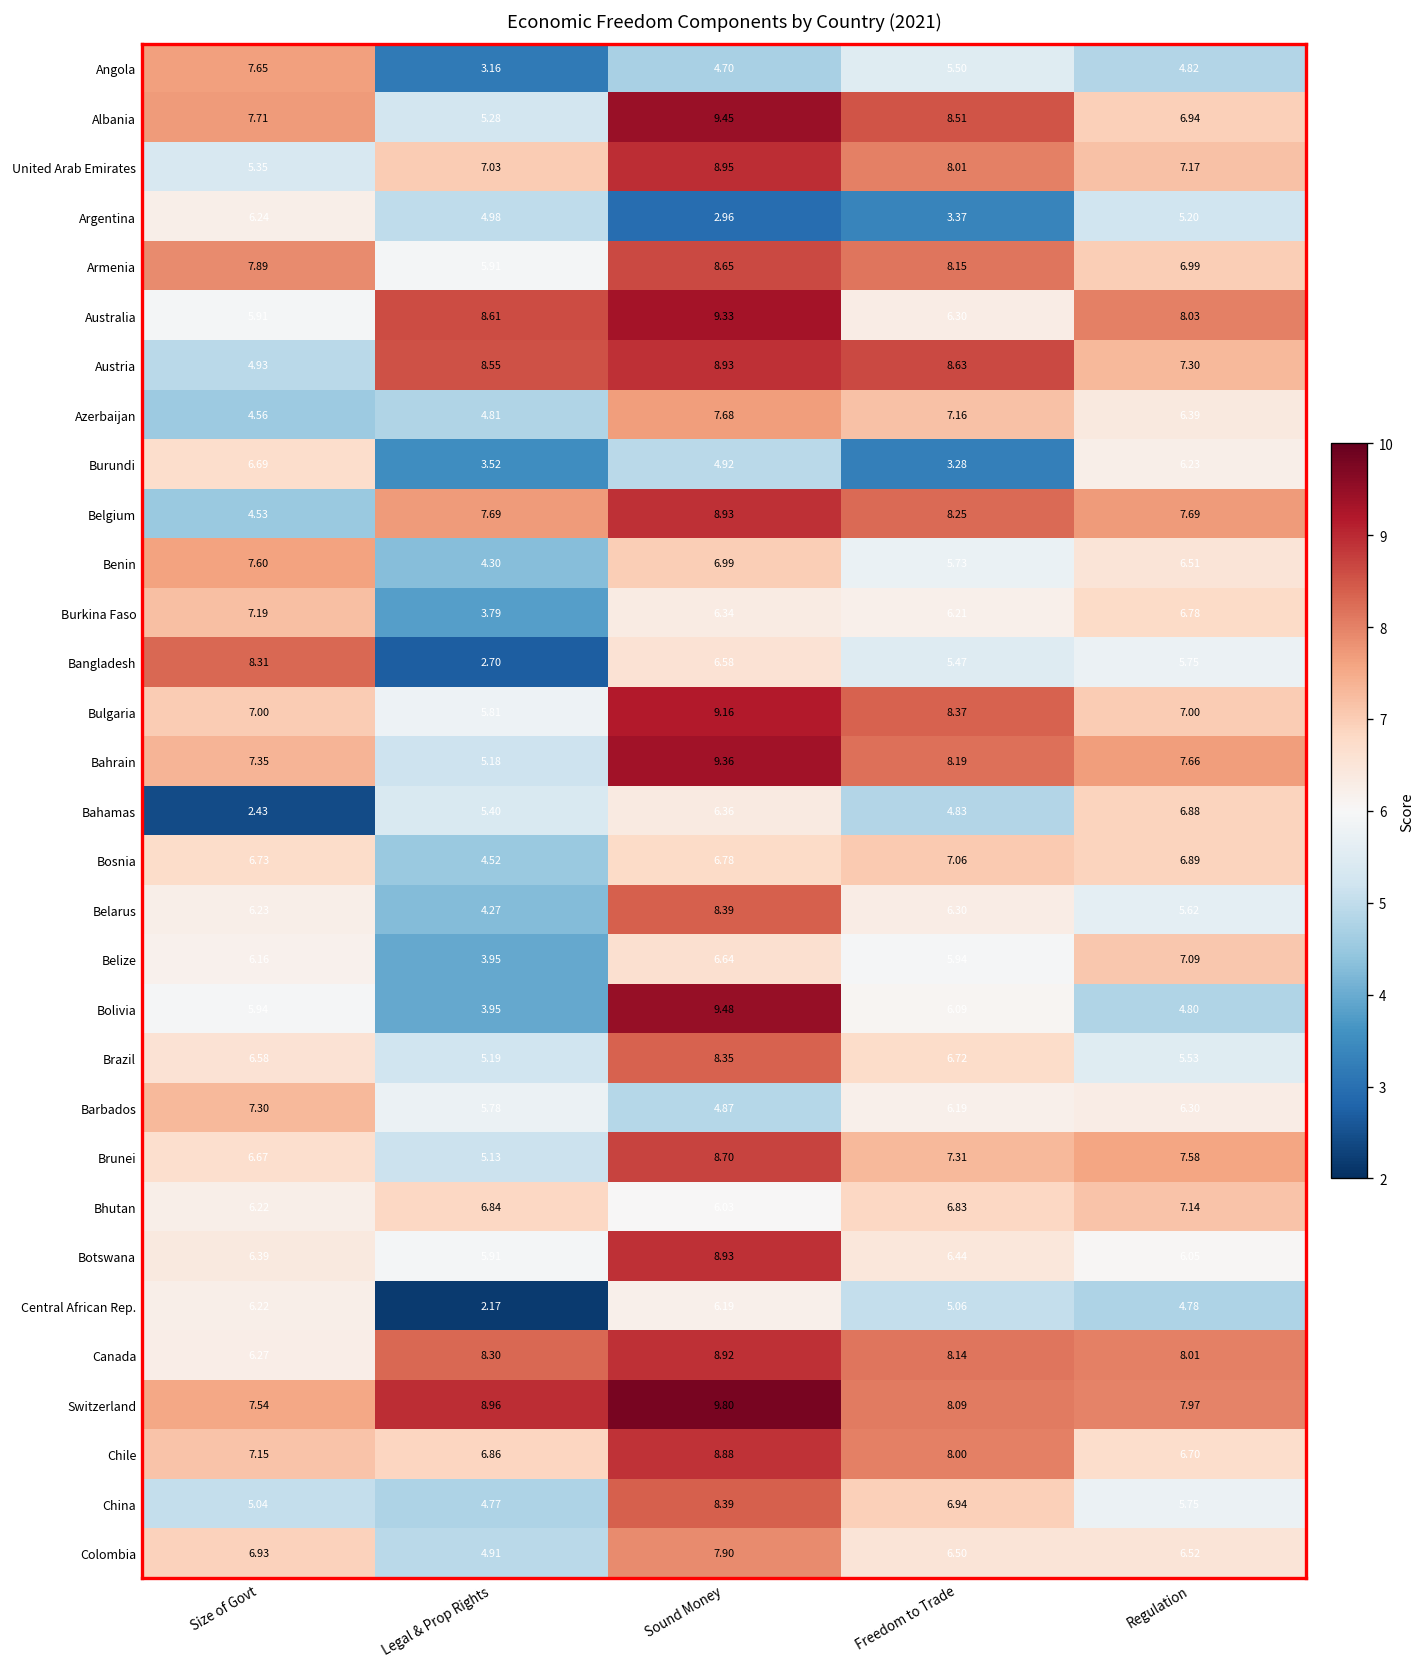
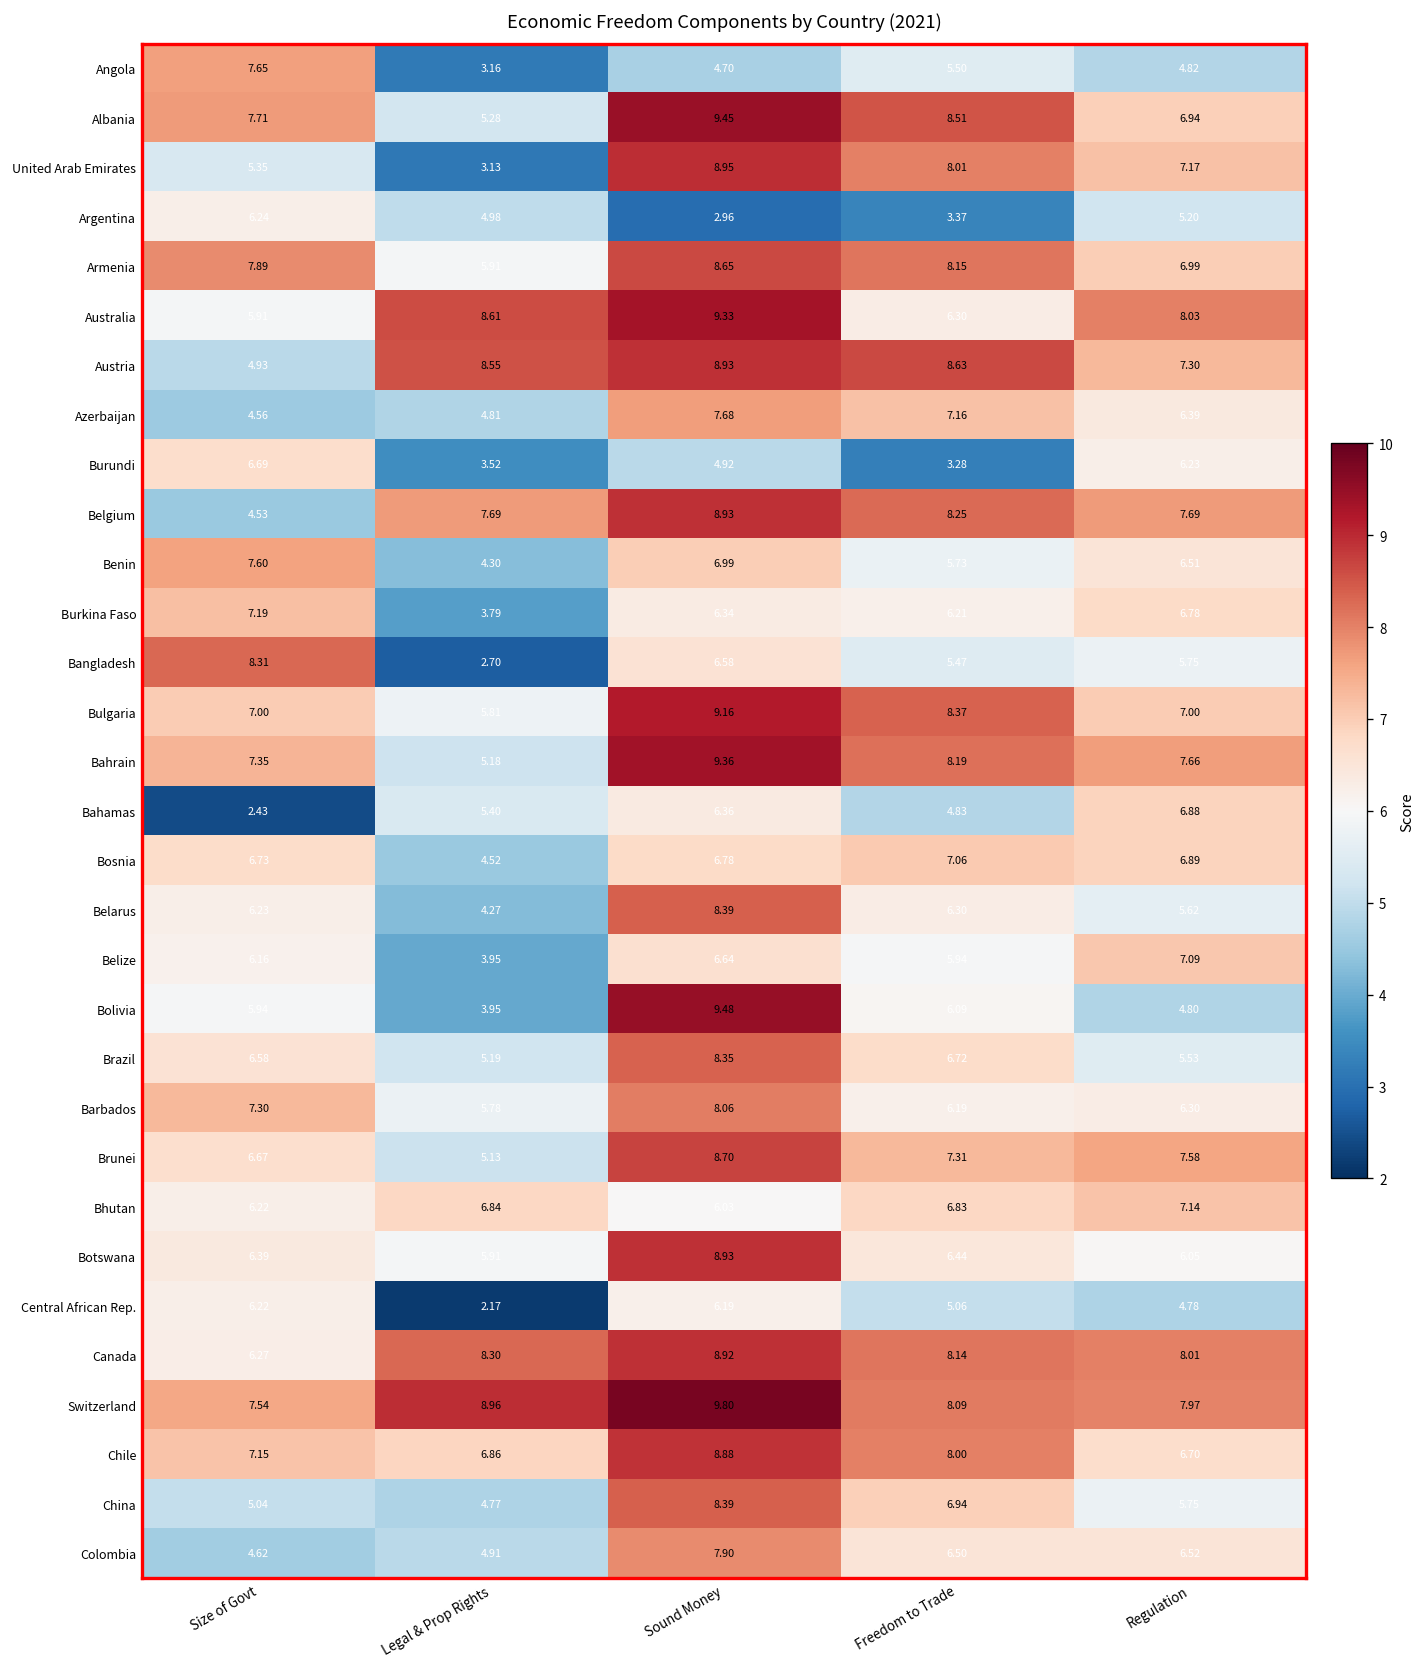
  {
    "Angola": {
      "Size of Govt": 7.65,
      "Legal & Prop Rights": 3.16,
      "Sound Money": 4.70,
      "Regulation": 4.82
    },
    "Albania": {
      "Size of Govt": 7.71,
      "Sound Money": 9.45,
      "Freedom to Trade": 8.51,
      "Regulation": 6.94
    },
    "United Arab Emirates": {
-     "Legal & Prop Rights": 7.03,
+     "Legal & Prop Rights": 3.13,
      "Sound Money": 8.95,
      "Freedom to Trade": 8.01,
      "Regulation": 7.17
    },
    "Argentina": {
      "Legal & Prop Rights": 4.98,
      "Sound Money": 2.96,
      "Freedom to Trade": 3.37
    },
    "Armenia": {
      "Size of Govt": 7.89,
      "Sound Money": 8.65,
      "Freedom to Trade": 8.15,
      "Regulation": 6.99
    },
    "Australia": {
      "Legal & Prop Rights": 8.61,
      "Sound Money": 9.33,
      "Regulation": 8.03
    },
    "Austria": {
      "Size of Govt": 4.93,
      "Legal & Prop Rights": 8.55,
      "Sound Money": 8.93,
      "Freedom to Trade": 8.63,
      "Regulation": 7.30
    },
    "Azerbaijan": {
      "Size of Govt": 4.56,
      "Legal & Prop Rights": 4.81,
      "Sound Money": 7.68,
      "Freedom to Trade": 7.16
    },
    "Burundi": {
      "Size of Govt": 6.69,
      "Legal & Prop Rights": 3.52,
      "Sound Money": 4.92,
      "Freedom to Trade": 3.28
    },
    "Belgium": {
      "Size of Govt": 4.53,
      "Legal & Prop Rights": 7.69,
      "Sound Money": 8.93,
      "Freedom to Trade": 8.25,
      "Regulation": 7.69
    },
    "Benin": {
      "Size of Govt": 7.60,
      "Legal & Prop Rights": 4.30,
      "Sound Money": 6.99
    },
    "Burkina Faso": {
      "Size of Govt": 7.19,
      "Legal & Prop Rights": 3.79,
      "Regulation": 6.78
    },
    "Bangladesh": {
      "Size of Govt": 8.31,
      "Legal & Prop Rights": 2.70
    },
    "Bulgaria": {
      "Size of Govt": 7.00,
      "Sound Money": 9.16,
      "Freedom to Trade": 8.37,
      "Regulation": 7.00
    },
    "Bahrain": {
      "Size of Govt": 7.35,
      "Legal & Prop Rights": 5.18,
      "Sound Money": 9.36,
      "Freedom to Trade": 8.19,
      "Regulation": 7.66
    },
    "Bahamas": {
      "Size of Govt": 2.43,
      "Freedom to Trade": 4.83,
      "Regulation": 6.88
    },
    "Bosnia": {
      "Size of Govt": 6.73,
      "Legal & Prop Rights": 4.52,
      "Sound Money": 6.78,
      "Freedom to Trade": 7.06,
      "Regulation": 6.89
    },
    "Belarus": {
      "Legal & Prop Rights": 4.27,
      "Sound Money": 8.39
    },
    "Belize": {
      "Legal & Prop Rights": 3.95,
      "Regulation": 7.09
    },
    "Bolivia": {
      "Legal & Prop Rights": 3.95,
      "Sound Money": 9.48,
      "Regulation": 4.80
    },
    "Brazil": {
      "Sound Money": 8.35,
      "Freedom to Trade": 6.72
    },
    "Barbados": {
      "Size of Govt": 7.30,
-     "Sound Money": 4.87
+     "Sound Money": 8.06
    },
    "Brunei": {
      "Size of Govt": 6.67,
      "Legal & Prop Rights": 5.13,
      "Sound Money": 8.70,
      "Freedom to Trade": 7.31,
      "Regulation": 7.58
    },
    "Bhutan": {
      "Legal & Prop Rights": 6.84,
      "Freedom to Trade": 6.83,
      "Regulation": 7.14
    },
    "Botswana": {
      "Sound Money": 8.93
    },
    "Central African Rep.": {
      "Legal & Prop Rights": 2.17,
      "Freedom to Trade": 5.06,
      "Regulation": 4.78
    },
    "Canada": {
      "Legal & Prop Rights": 8.30,
      "Sound Money": 8.92,
      "Freedom to Trade": 8.14,
      "Regulation": 8.01
    },
    "Switzerland": {
      "Size of Govt": 7.54,
      "Legal & Prop Rights": 8.96,
      "Sound Money": 9.80,
      "Freedom to Trade": 8.09,
      "Regulation": 7.97
    },
    "Chile": {
      "Size of Govt": 7.15,
      "Legal & Prop Rights": 6.86,
      "Sound Money": 8.88,
      "Freedom to Trade": 8.00,
      "Regulation": 6.70
    },
    "China": {
      "Size of Govt": 5.04,
      "Legal & Prop Rights": 4.77,
      "Sound Money": 8.39,
      "Freedom to Trade": 6.94
    },
    "Colombia": {
-     "Size of Govt": 6.93,
+     "Size of Govt": 4.62,
      "Legal & Prop Rights": 4.91,
      "Sound Money": 7.90
    }
  }
